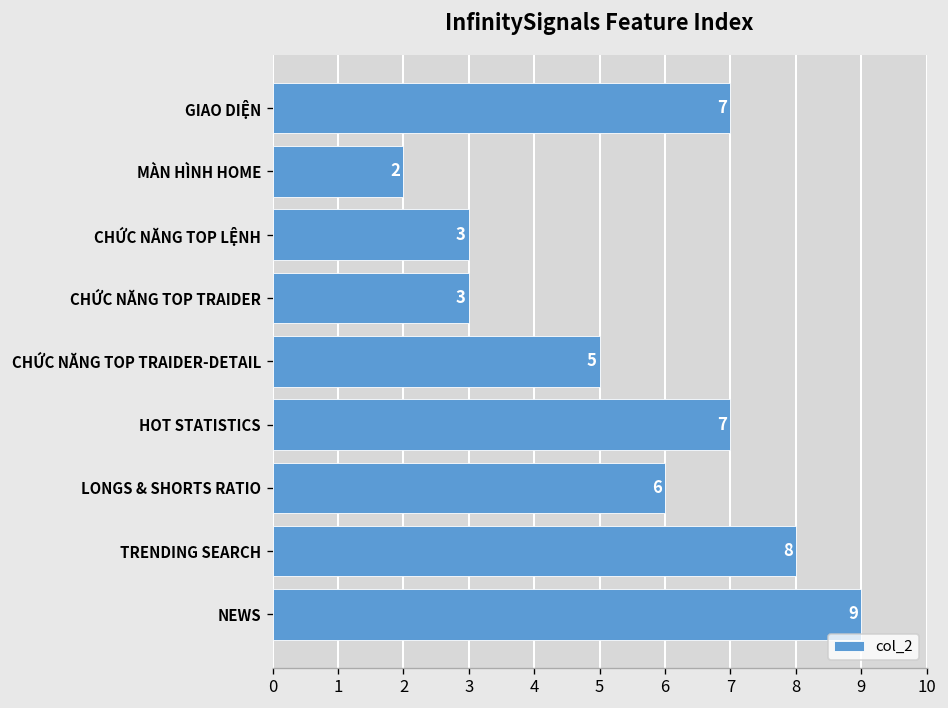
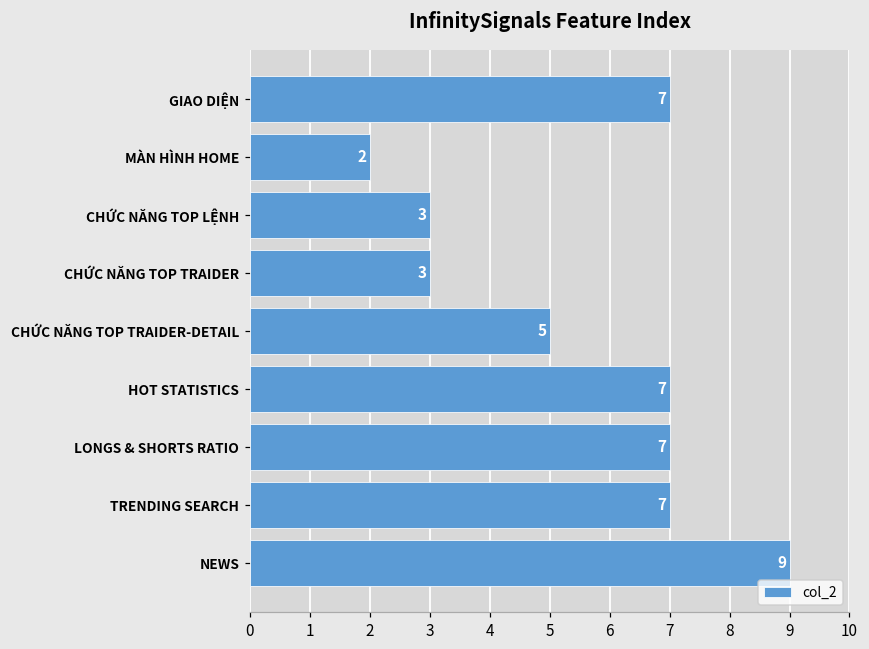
  {
    "GIAO DIỆN": 7,
    "MÀN HÌNH HOME": 2,
    "CHỨC NĂNG TOP LỆNH": 3,
    "CHỨC NĂNG TOP TRAIDER": 3,
    "CHỨC NĂNG TOP TRAIDER-DETAIL": 5,
    "HOT STATISTICS": 7,
-   "LONGS & SHORTS RATIO": 6,
-   "TRENDING SEARCH": 8,
+   "LONGS & SHORTS RATIO": 7,
+   "TRENDING SEARCH": 7,
    "NEWS": 9
  }
